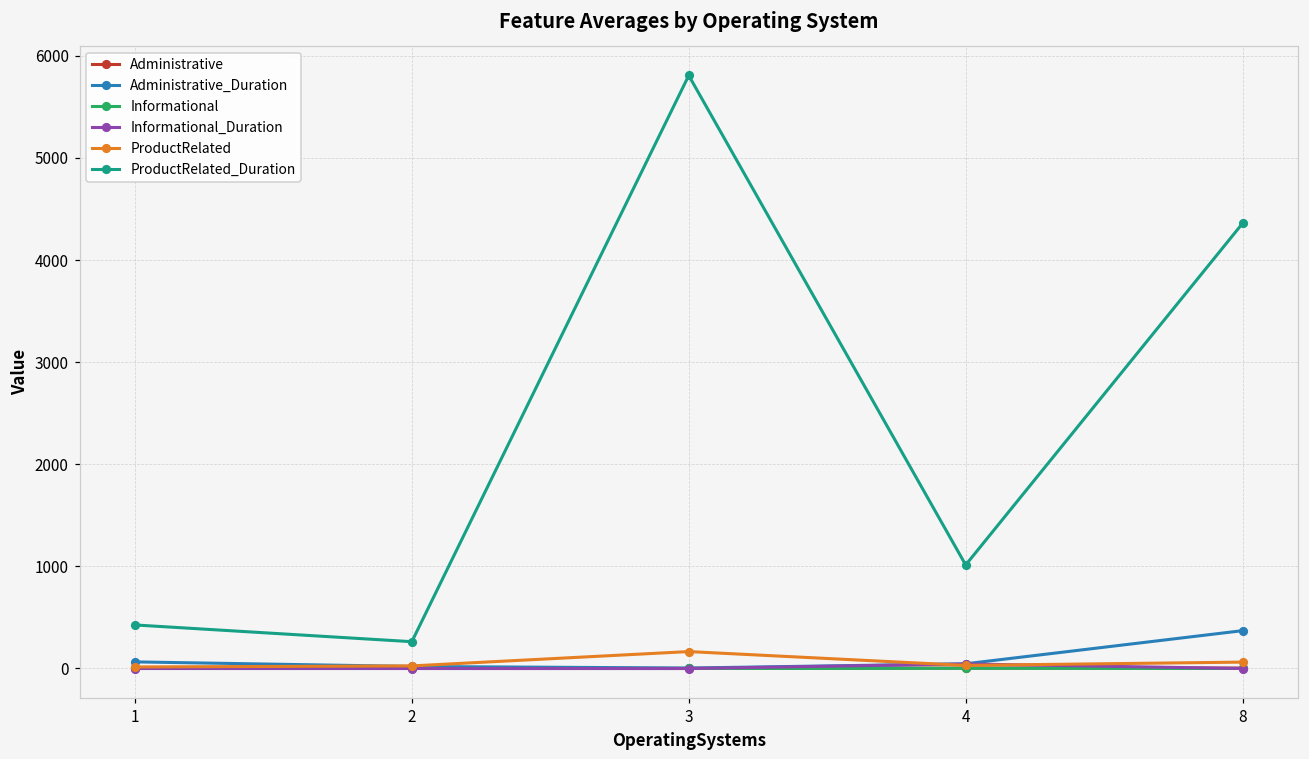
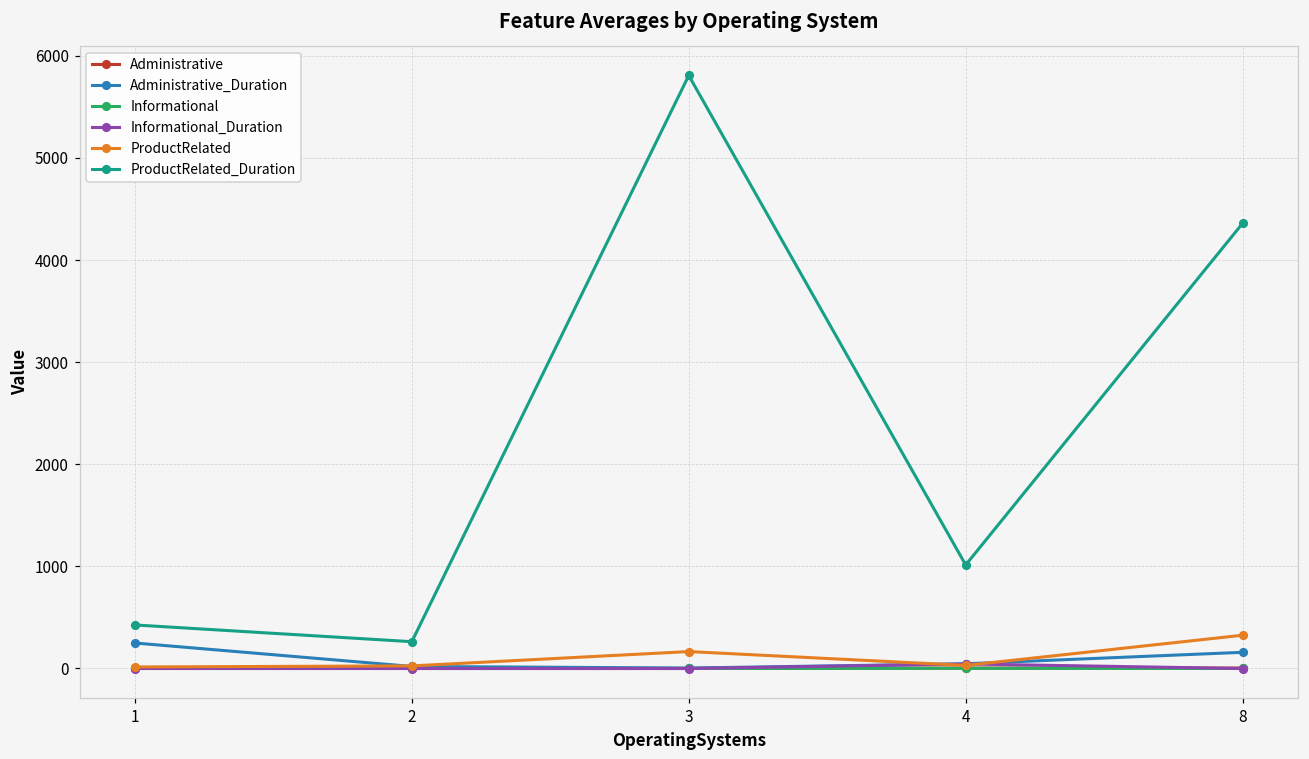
  {
    "Administrative_Duration": {
-     "1": 100,
-     "8": 400
+     "1": 200,
+     "8": 200
    },
    "ProductRelated": {
      "3": 200,
-     "8": 100
+     "8": 300
    }
  }
